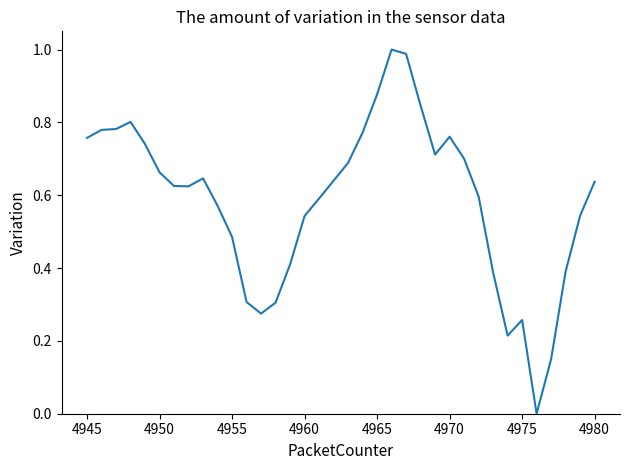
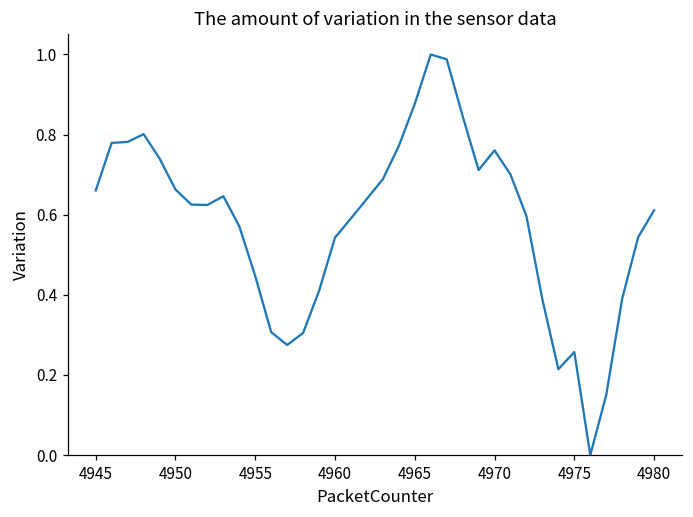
  {
-   "4945": 0.76,
+   "4945": 0.66,
    "4950": 0.66,
-   "4955": 0.49,
+   "4955": 0.45,
    "4960": 0.54,
    "4965": 0.88,
    "4970": 0.76,
    "4975": 0.26,
-   "4980": 0.64
+   "4980": 0.61
  }
